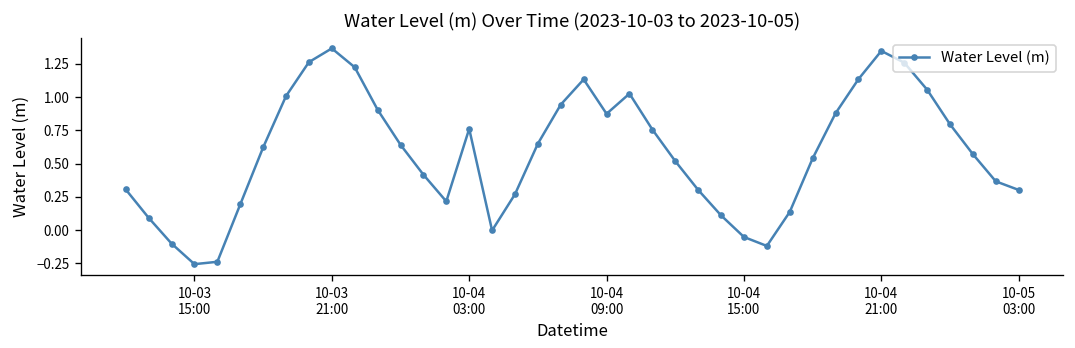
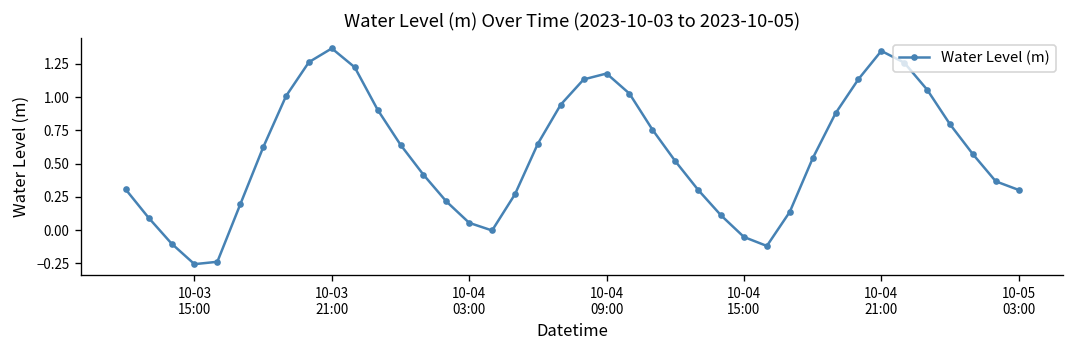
  {
    "10-03 15:00": -0.26,
    "10-03 21:00": 1.37,
-   "10-04 03:00": 0.76,
-   "10-04 09:00": 0.87,
+   "10-04 03:00": 0.05,
+   "10-04 09:00": 1.18,
    "10-04 15:00": -0.05,
    "10-04 21:00": 1.35,
    "10-05 03:00": 0.30
  }
